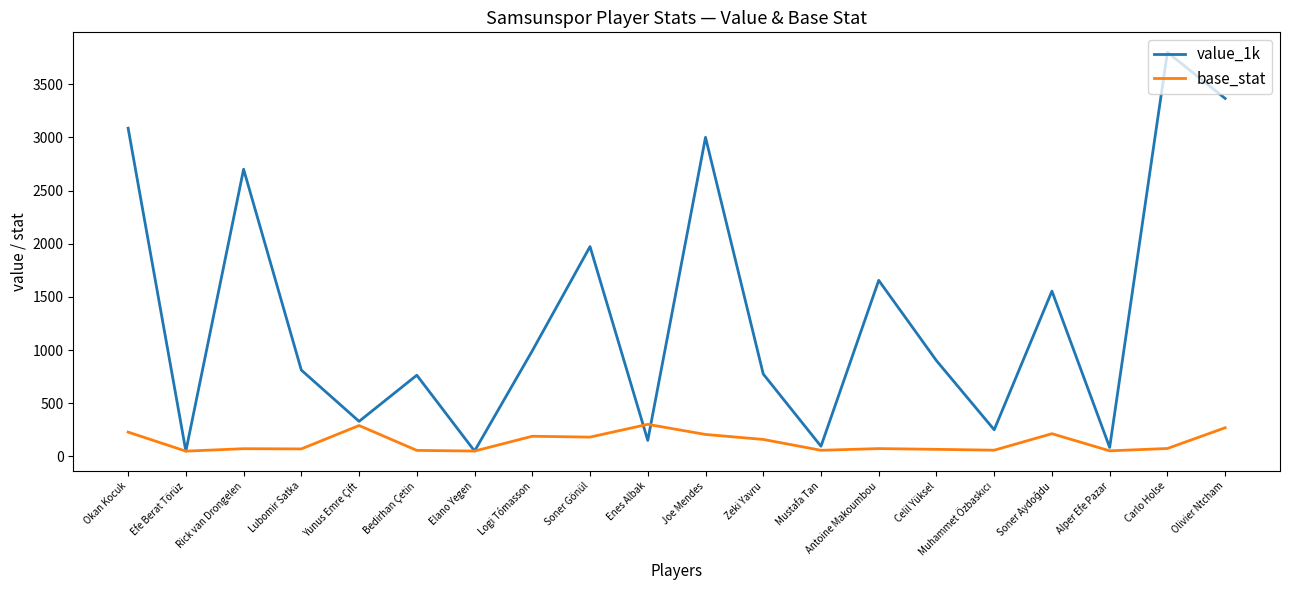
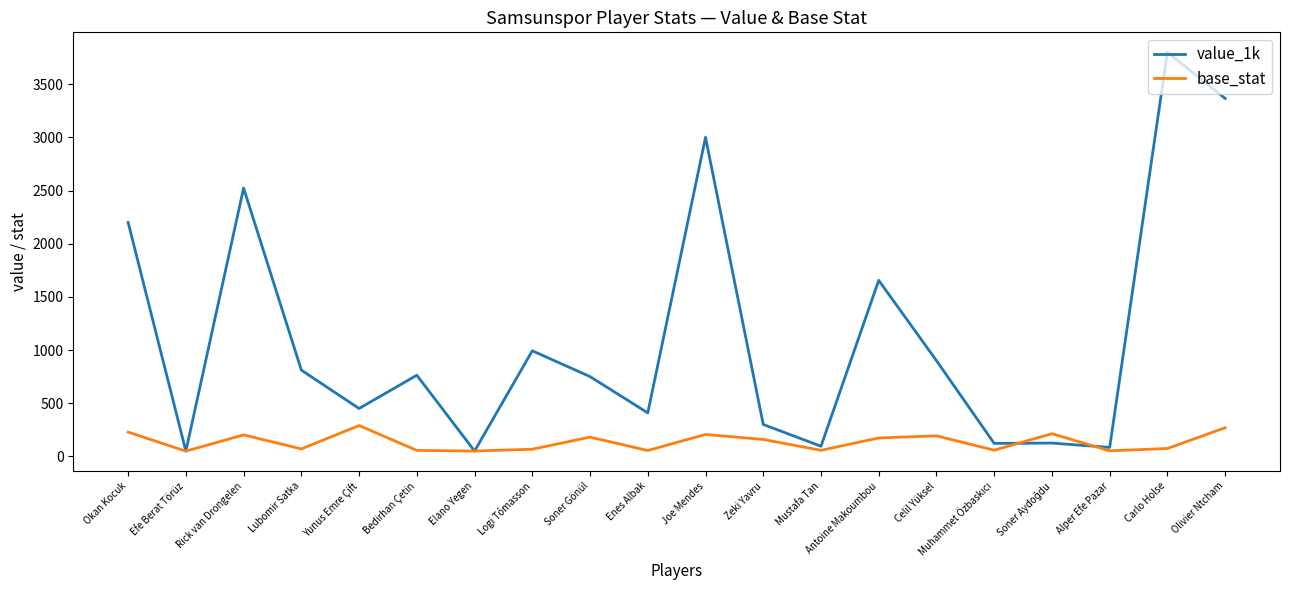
  {
    "value_1k": {
-     "Okan Kocuk": 3090,
-     "Rick van Drongelen": 2700,
+     "Okan Kocuk": 2200,
+     "Rick van Drongelen": 2520,
      "Lubomir Satka": 810,
-     "Yunus Emre Çift": 330,
+     "Yunus Emre Çift": 450,
      "Bedirhan Çetin": 760,
      "Logi Tómasson": 990,
-     "Soner Gönül": 1970,
-     "Enes Albak": 150,
+     "Soner Gönül": 750,
+     "Enes Albak": 410,
      "Joe Mendes": 3000,
-     "Zeki Yavru": 770,
+     "Zeki Yavru": 300,
      "Mustafa Tan": 90,
      "Antoine Makoumbou": 1660,
      "Celil Yüksel": 900,
-     "Muhammet Özbaskıcı": 250,
-     "Soner Aydoğdu": 1550,
+     "Muhammet Özbaskıcı": 120,
+     "Soner Aydoğdu": 130,
      "Alper Efe Pazar": 80,
      "Olivier Ntcham": 3370
    },
    "base_stat": {
      "Okan Kocuk": 230,
-     "Rick van Drongelen": 70,
+     "Rick van Drongelen": 200,
      "Lubomir Satka": 70,
      "Yunus Emre Çift": 290,
      "Bedirhan Çetin": 60,
-     "Logi Tómasson": 190,
+     "Logi Tómasson": 70,
      "Soner Gönül": 180,
-     "Enes Albak": 300,
+     "Enes Albak": 60,
      "Joe Mendes": 210,
      "Zeki Yavru": 160,
      "Mustafa Tan": 60,
-     "Antoine Makoumbou": 70,
-     "Celil Yüksel": 70,
+     "Antoine Makoumbou": 170,
+     "Celil Yüksel": 190,
      "Muhammet Özbaskıcı": 60,
      "Soner Aydoğdu": 210,
      "Alper Efe Pazar": 50,
      "Carlo Holse": 70,
      "Olivier Ntcham": 270
    }
  }
